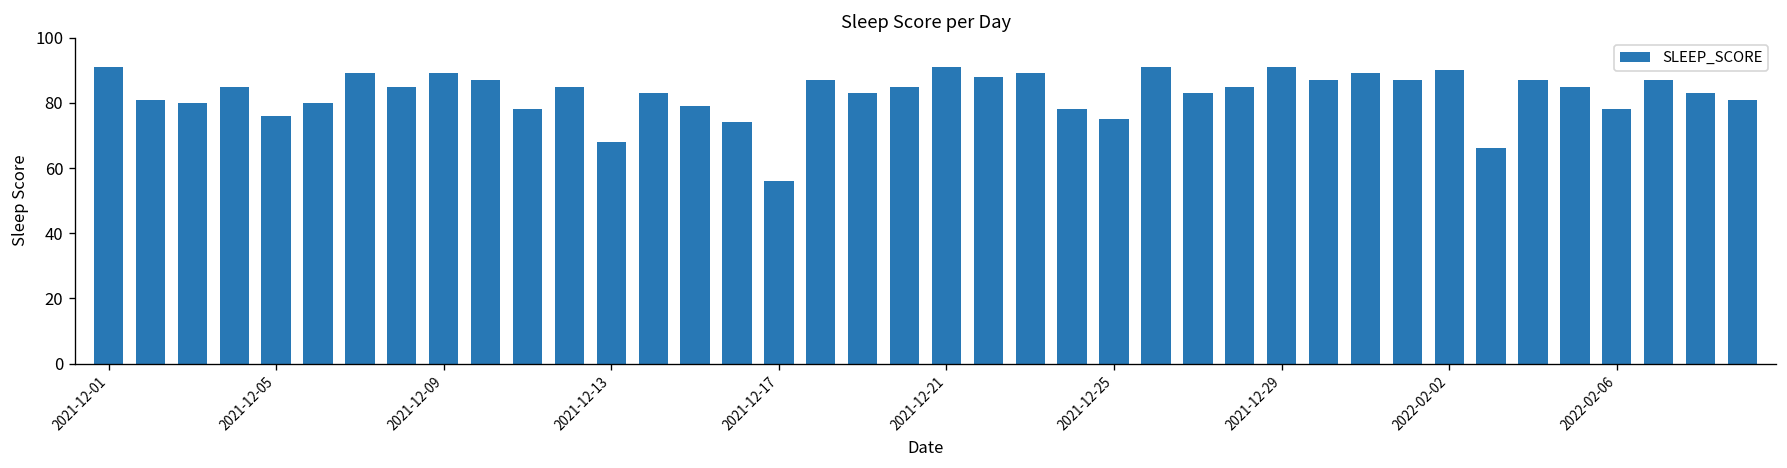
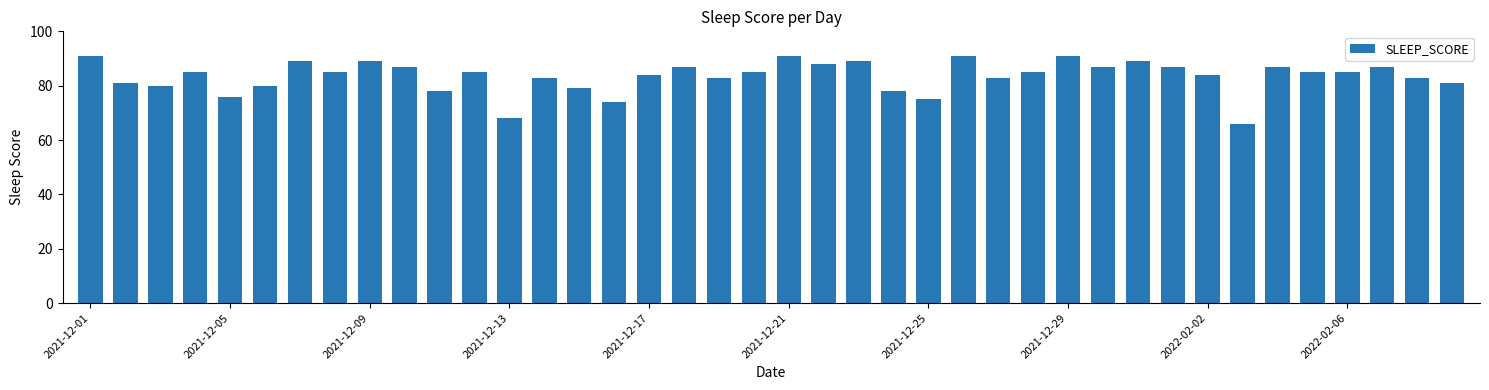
  {
    "2021-12-01": 91,
    "2021-12-05": 76,
    "2021-12-09": 89,
    "2021-12-13": 68,
-   "2021-12-17": 56,
+   "2021-12-17": 84,
    "2021-12-21": 91,
    "2021-12-25": 75,
    "2021-12-29": 91,
-   "2022-02-02": 90,
-   "2022-02-06": 78
+   "2022-02-02": 84,
+   "2022-02-06": 85
  }
